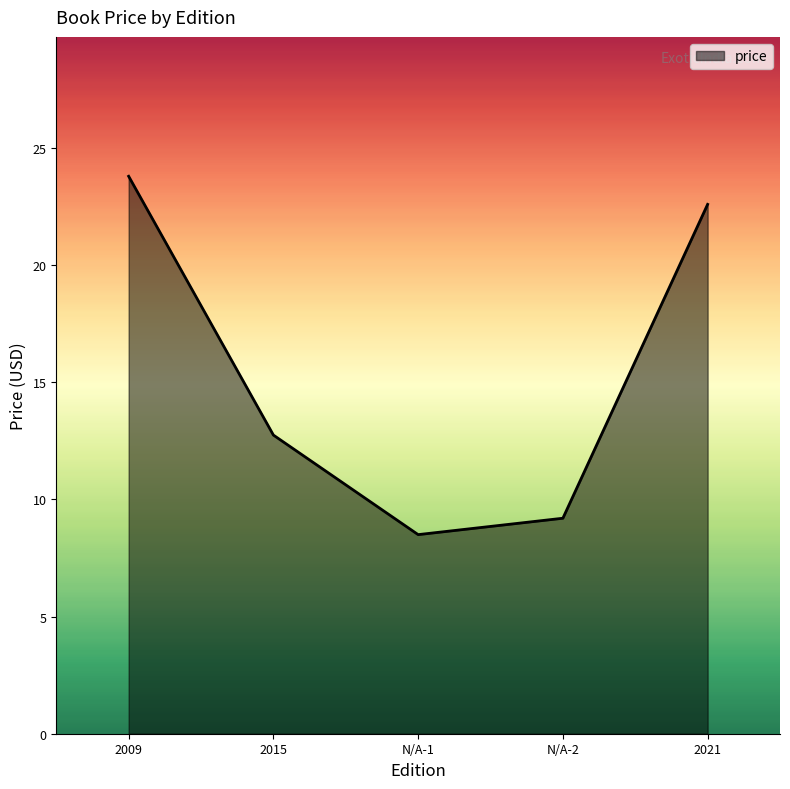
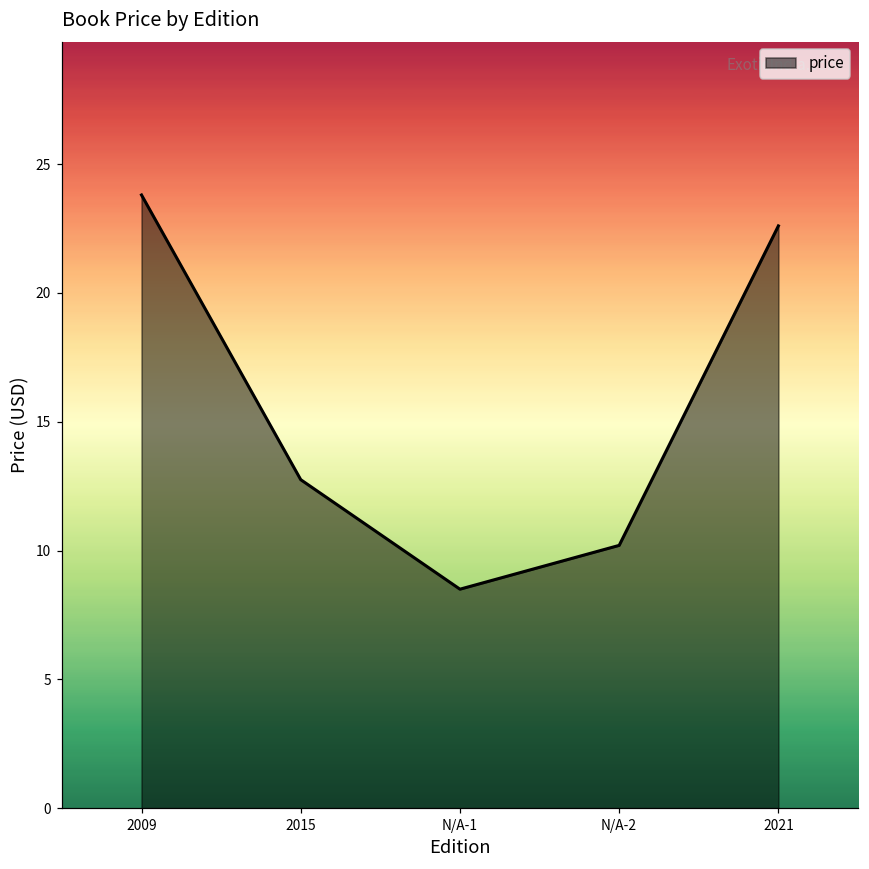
  {
    "2009": 23.8,
    "2015": 12.8,
    "N/A-1": 8.5,
-   "N/A-2": 9.2,
+   "N/A-2": 10.2,
    "2021": 22.6
  }
